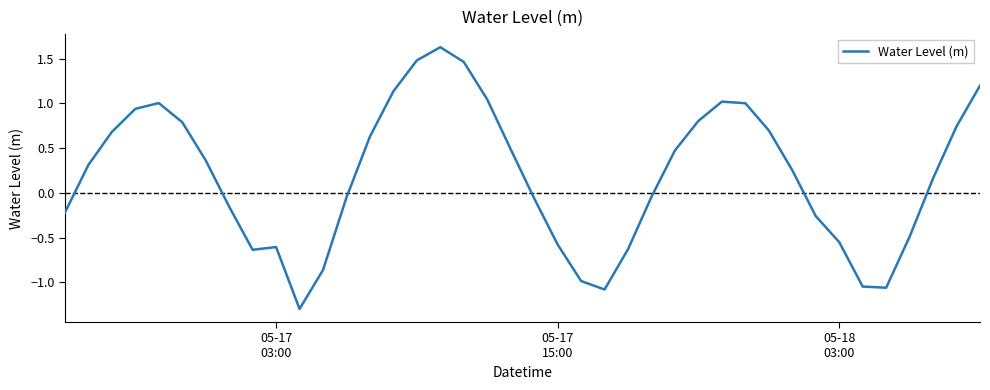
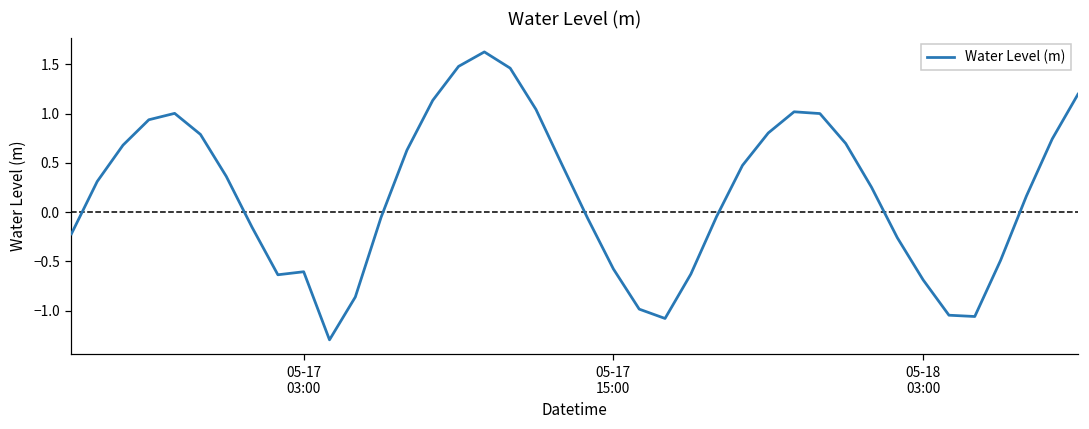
  {
    "05-17 03:00": -0.6,
    "05-17 15:00": -0.6,
-   "05-18 03:00": -0.6
+   "05-18 03:00": -0.7
  }
